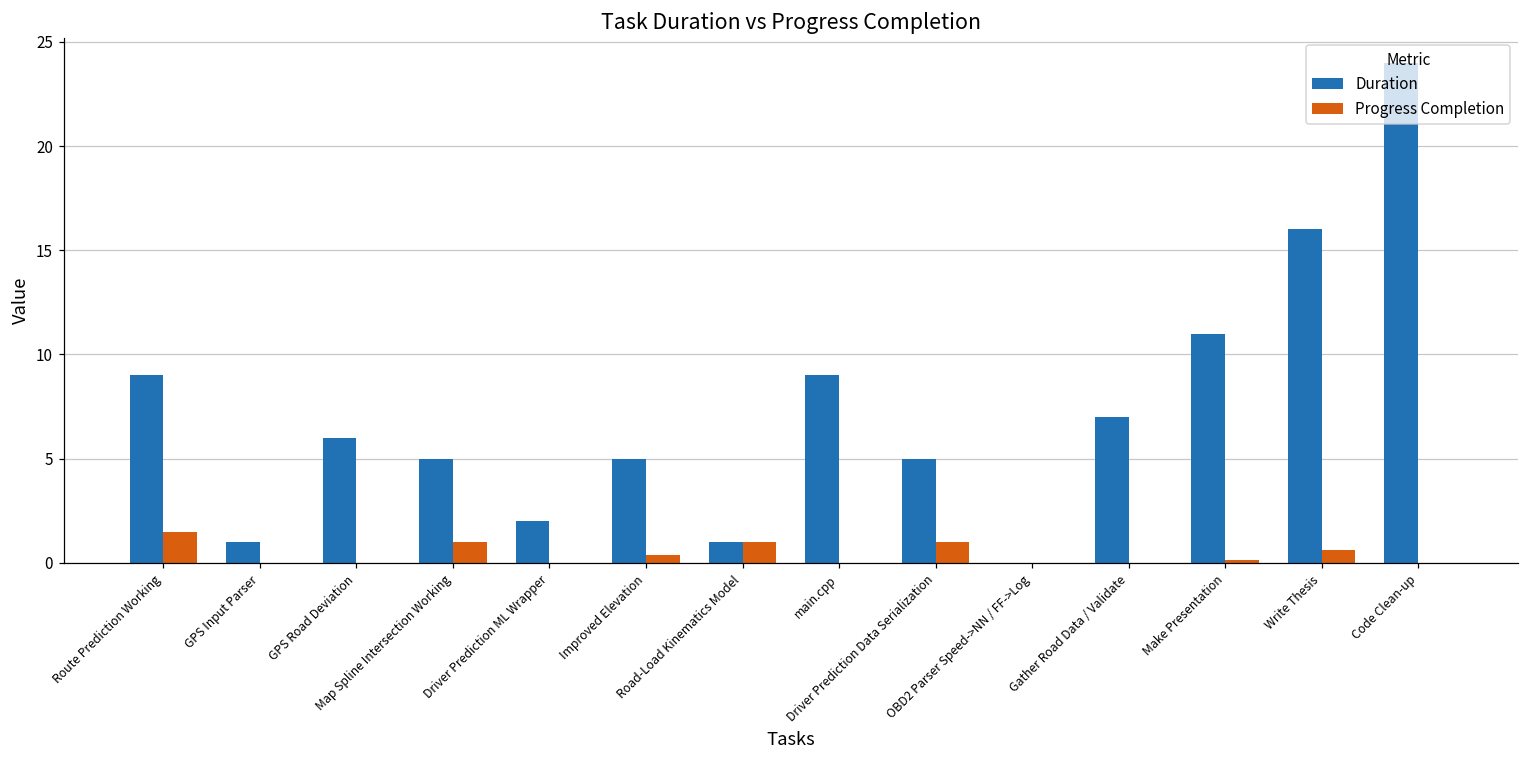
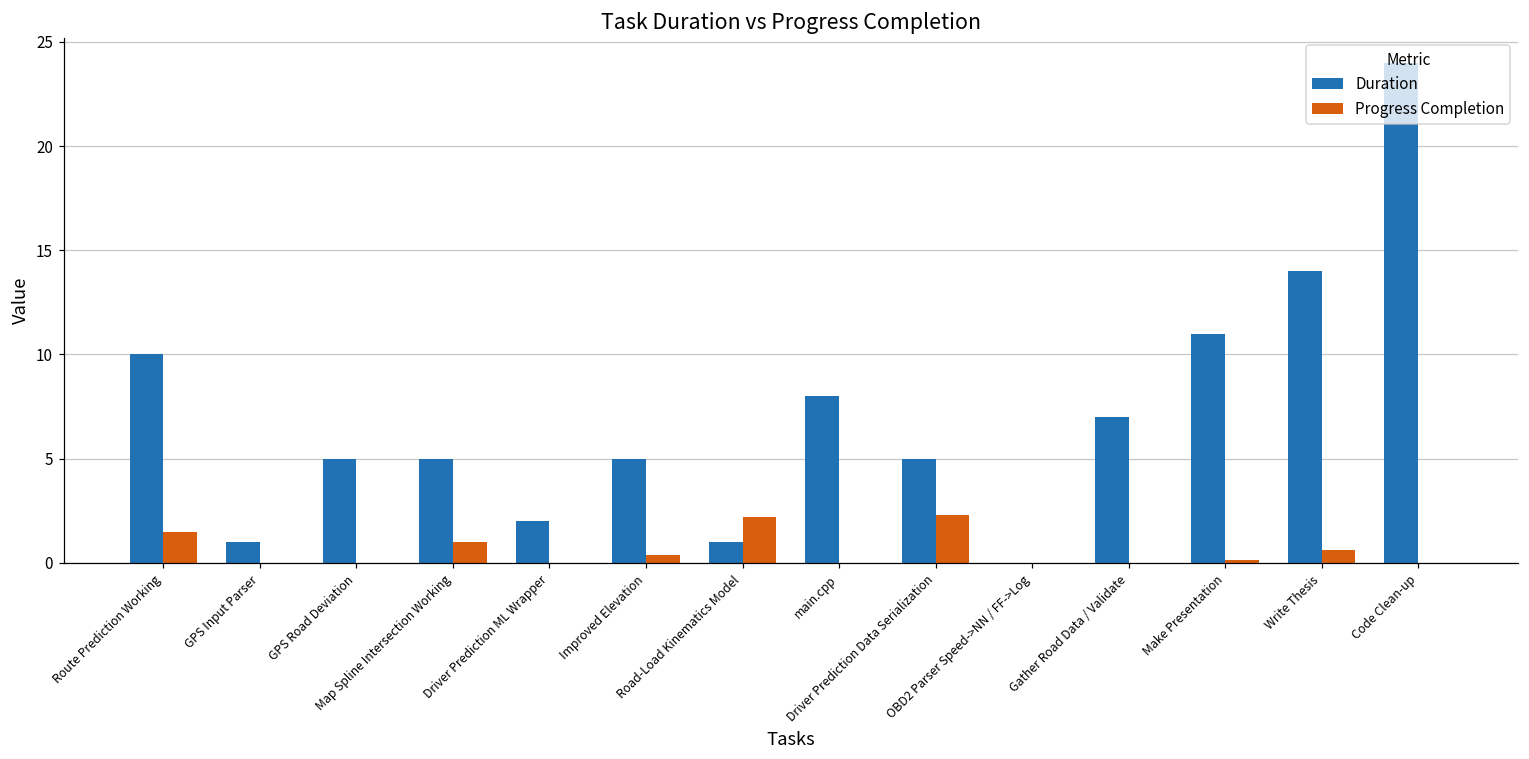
  {
    "Duration": {
-     "Route Prediction Working": 9,
+     "Route Prediction Working": 10,
      "GPS Input Parser": 1,
-     "GPS Road Deviation": 6,
+     "GPS Road Deviation": 5,
      "Map Spline Intersection Working": 5,
      "Driver Prediction ML Wrapper": 2,
      "Improved Elevation": 5,
      "Road-Load Kinematics Model": 1,
-     "main.cpp": 9,
+     "main.cpp": 8,
      "Driver Prediction Data Serialization": 5,
      "OBD2 Parser Speed->NN / FF->Log": 0,
      "Gather Road Data / Validate": 7,
      "Make Presentation": 11,
-     "Write Thesis": 16
+     "Write Thesis": 14
    },
    "Progress Completion": {
      "Route Prediction Working": 1.5,
      "GPS Input Parser": 0.0,
      "GPS Road Deviation": 0.0,
      "Map Spline Intersection Working": 1.0,
      "Driver Prediction ML Wrapper": 0.0,
      "Improved Elevation": 0.4,
-     "Road-Load Kinematics Model": 1.0,
+     "Road-Load Kinematics Model": 2.2,
      "main.cpp": 0.0,
-     "Driver Prediction Data Serialization": 1.0,
+     "Driver Prediction Data Serialization": 2.3,
      "OBD2 Parser Speed->NN / FF->Log": 0.0,
      "Gather Road Data / Validate": 0.0,
      "Make Presentation": 0.2,
      "Write Thesis": 0.6,
      "Code Clean-up": 0.0
    }
  }
